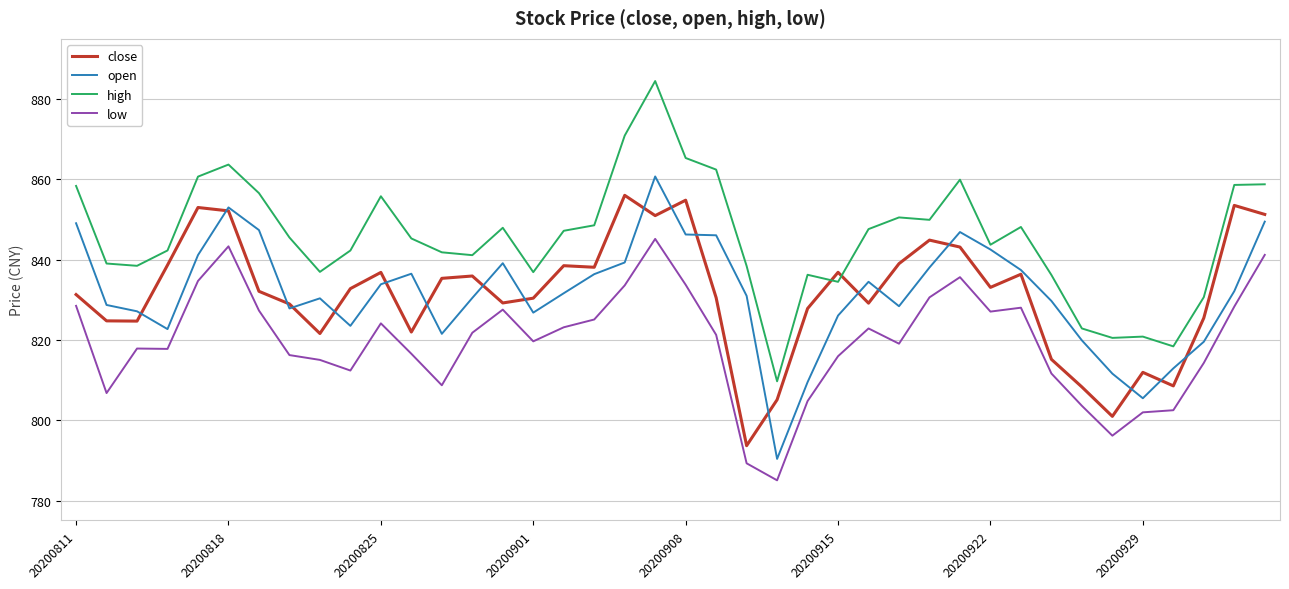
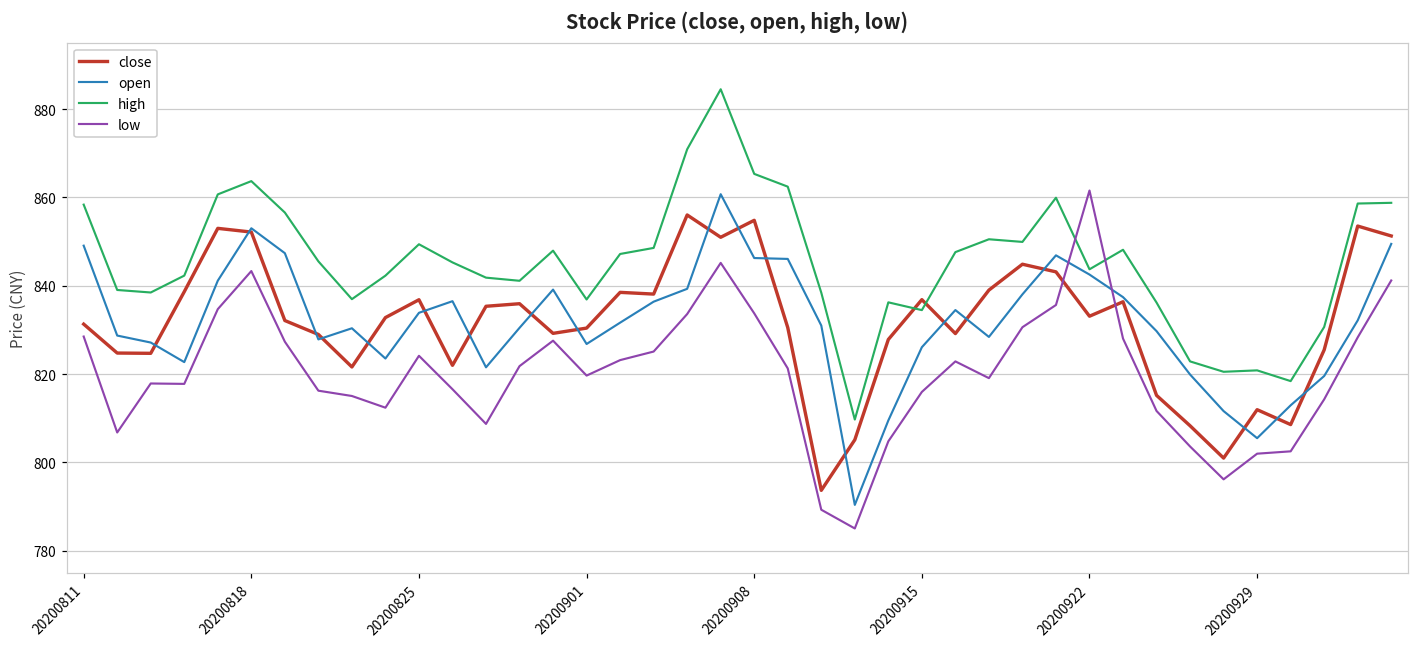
  {
    "close": {
      "20200811": 831,
      "20200818": 852,
      "20200825": 837,
      "20200901": 830,
      "20200908": 855,
      "20200915": 837,
      "20200922": 833,
      "20200929": 812
    },
    "open": {
      "20200811": 849,
      "20200818": 853,
      "20200825": 834,
      "20200901": 827,
      "20200908": 846,
      "20200915": 826,
      "20200922": 843,
      "20200929": 806
    },
    "high": {
      "20200811": 858,
      "20200818": 864,
-     "20200825": 856,
+     "20200825": 849,
      "20200901": 837,
      "20200908": 865,
      "20200915": 834,
      "20200922": 844,
      "20200929": 821
    },
    "low": {
      "20200811": 829,
      "20200818": 843,
      "20200825": 824,
      "20200901": 820,
      "20200908": 834,
      "20200915": 816,
-     "20200922": 827,
+     "20200922": 862,
      "20200929": 802
    }
  }
